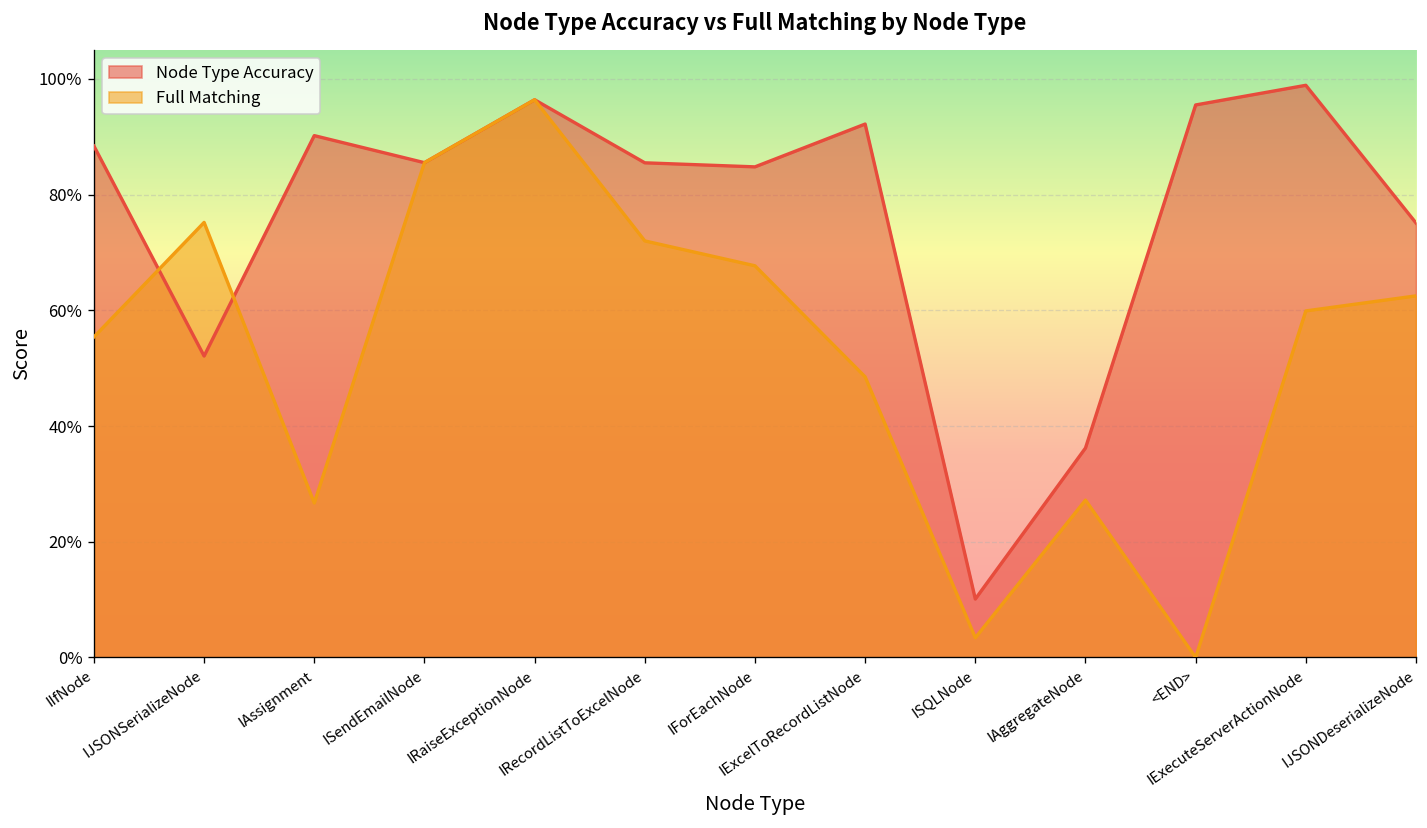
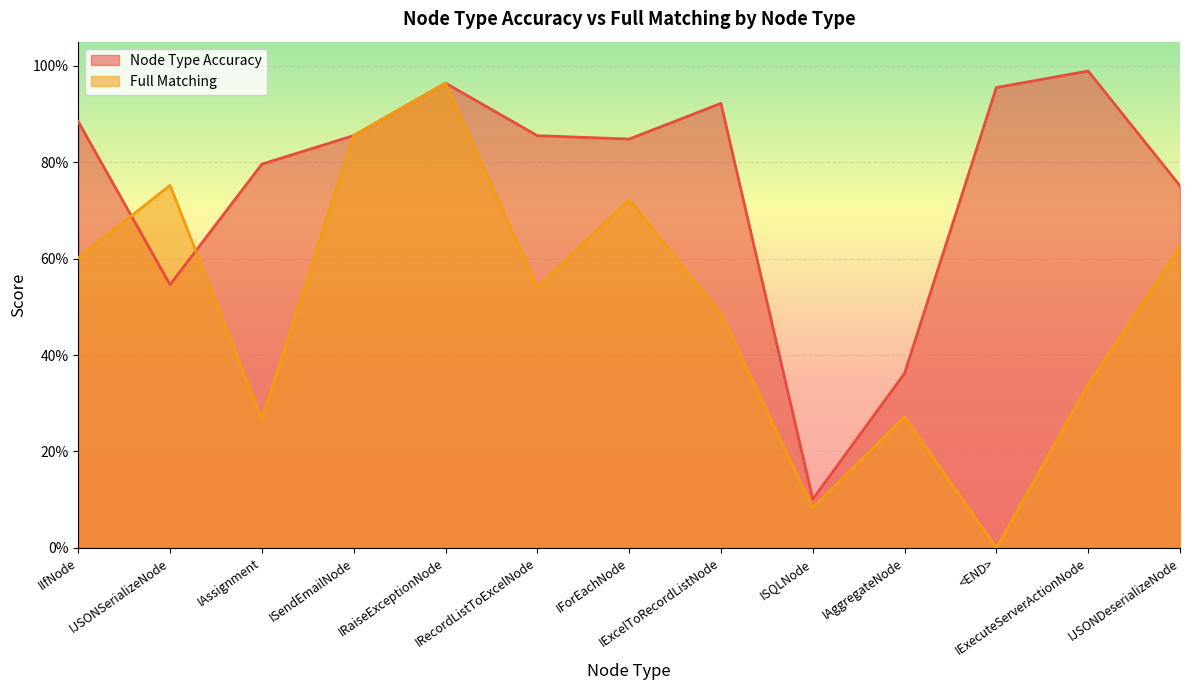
  {
    "Node Type Accuracy": {
      "IIfNode": "88%",
-     "IJSONSerializeNode": "52%",
-     "IAssignment": "90%",
+     "IJSONSerializeNode": "55%",
+     "IAssignment": "80%",
      "IRecordListToExcelNode": "86%",
      "IForEachNode": "85%",
      "IExcelToRecordListNode": "92%",
      "ISQLNode": "10%",
      "IAggregateNode": "36%",
      "<END>": "96%",
      "IExecuteServerActionNode": "99%",
      "IJSONDeserializeNode": "75%"
    },
    "Full Matching": {
-     "IIfNode": "55%",
+     "IIfNode": "60%",
      "IJSONSerializeNode": "75%",
      "IAssignment": "27%",
-     "IRecordListToExcelNode": "72%",
-     "IForEachNode": "68%",
+     "IRecordListToExcelNode": "54%",
+     "IForEachNode": "72%",
      "IExcelToRecordListNode": "49%",
-     "ISQLNode": "3%",
+     "ISQLNode": "8%",
      "IAggregateNode": "27%",
      "<END>": "0%",
-     "IExecuteServerActionNode": "60%",
+     "IExecuteServerActionNode": "34%",
      "IJSONDeserializeNode": "63%"
    }
  }
